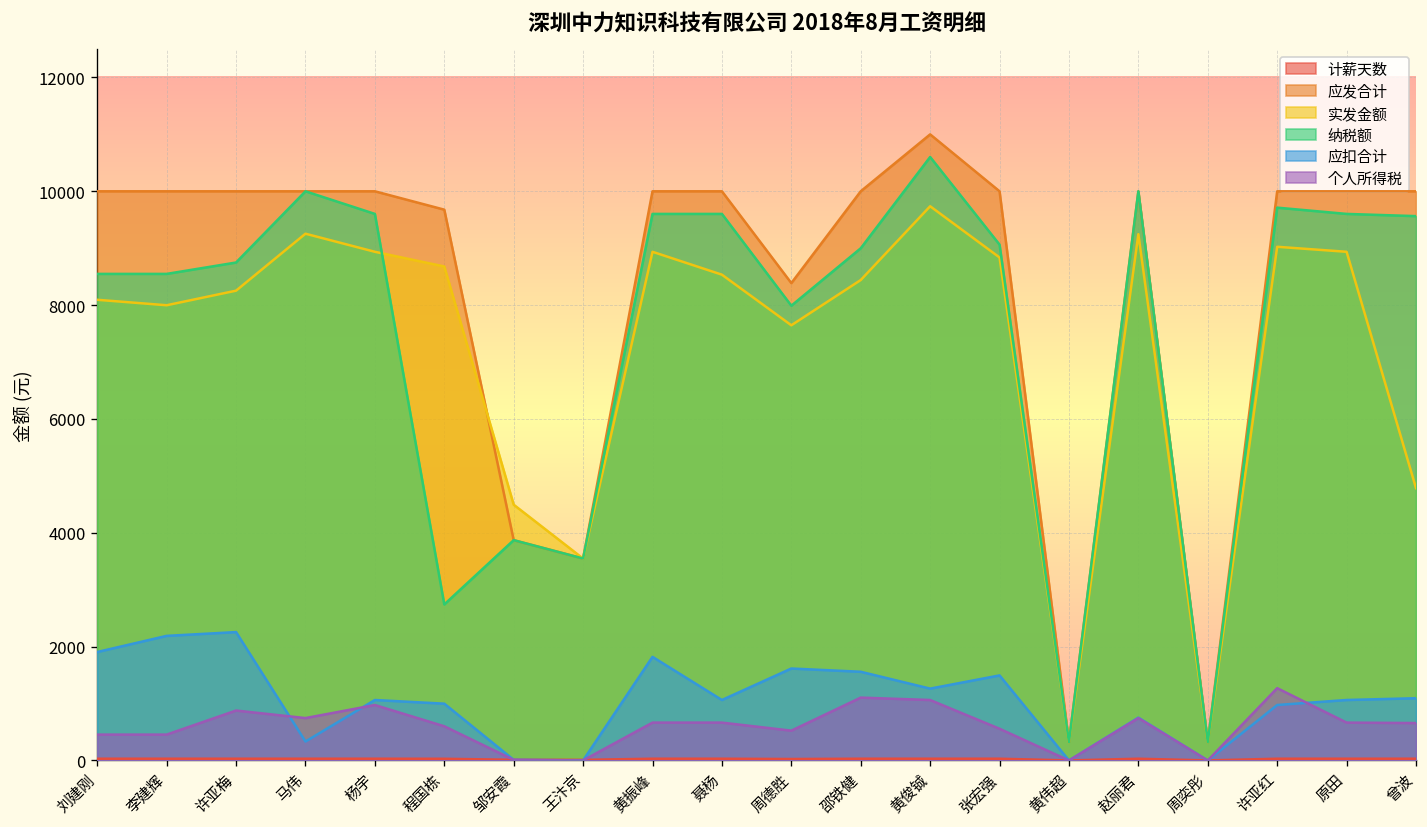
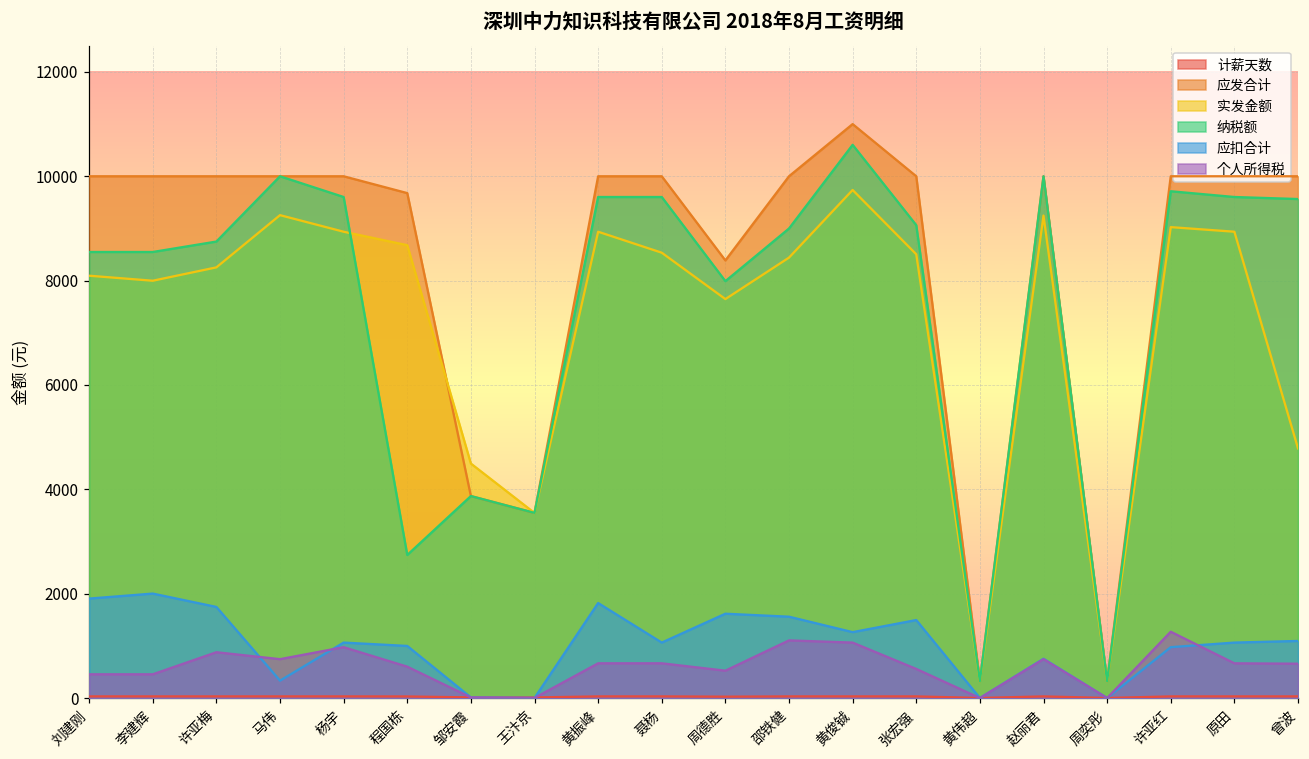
  {
    "实发金额": {
      "刘建刚": 8100,
      "李建辉": 8000,
      "许亚梅": 8300,
      "马伟": 9300,
      "杨宇": 8900,
      "程国栋": 8700,
      "邹安霞": 4500,
      "黄振峰": 8900,
      "聂杨": 8500,
      "周德胜": 7600,
      "邵铁健": 8400,
      "黄俊铖": 9700,
-     "张宏强": 8800,
+     "张宏强": 8500,
      "赵丽君": 9200,
      "许亚红": 9000,
      "原田": 8900,
      "曾波": 4800
    },
    "纳税额": {
      "刘建刚": 8500,
      "李建辉": 8500,
      "许亚梅": 8700,
      "杨宇": 9600,
      "程国栋": 2700,
      "黄振峰": 9600,
      "聂杨": 9600,
      "周德胜": 8000,
      "邵铁健": 9000,
      "黄俊铖": 10600,
      "张宏强": 9100,
      "许亚红": 9700,
      "原田": 9600,
      "曾波": 9600
    },
    "应扣合计": {
      "刘建刚": 1900,
-     "李建辉": 2200,
-     "许亚梅": 2300,
+     "李建辉": 2000,
+     "许亚梅": 1700,
      "马伟": 300,
      "杨宇": 1100,
      "程国栋": 1000,
      "黄振峰": 1800,
      "聂杨": 1100,
      "周德胜": 1600,
      "邵铁健": 1600,
      "黄俊铖": 1300,
      "张宏强": 1500,
      "许亚红": 1000,
      "原田": 1100,
      "曾波": 1100
    },
    "个人所得税": {
      "刘建刚": 500,
      "李建辉": 500,
      "许亚梅": 900,
      "马伟": 700,
      "杨宇": 1000,
      "程国栋": 600,
      "黄振峰": 700,
      "聂杨": 700,
      "周德胜": 500,
      "邵铁健": 1100,
      "黄俊铖": 1100,
      "张宏强": 600,
      "许亚红": 1300,
      "原田": 700,
      "曾波": 700
    }
  }
